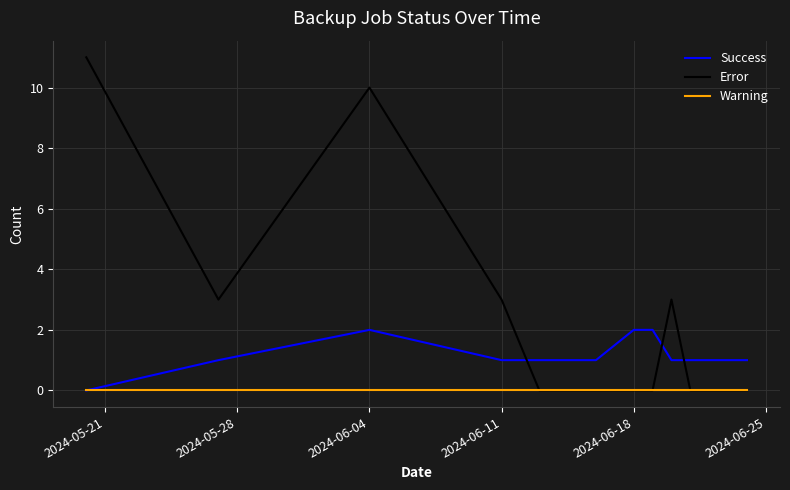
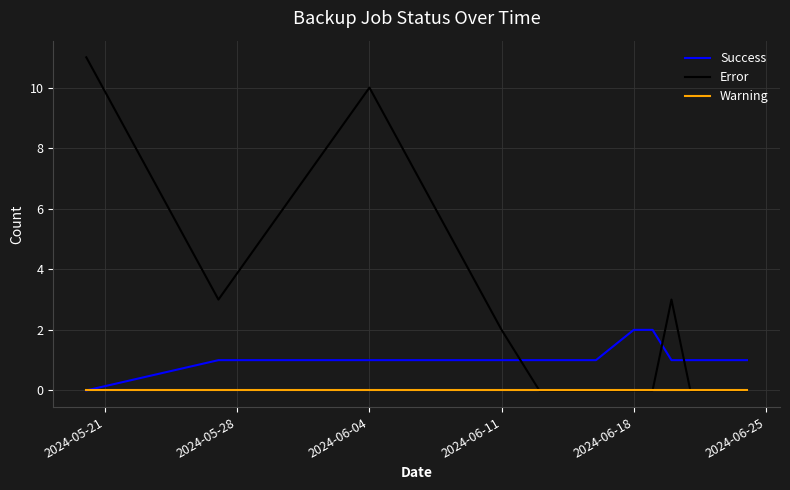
  {
    "Success": {
-     "2024-06-04": 2,
+     "2024-06-04": 1,
      "2024-06-11": 1,
      "2024-06-18": 2
    },
    "Error": {
      "2024-06-04": 10,
-     "2024-06-11": 3
+     "2024-06-11": 2
    },
    "Warning": {
      "2024-06-04": 0,
      "2024-06-11": 0
    }
  }
